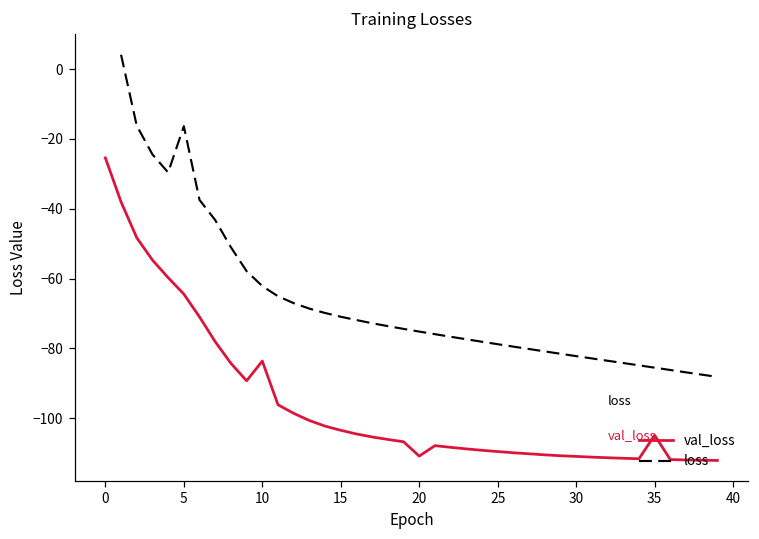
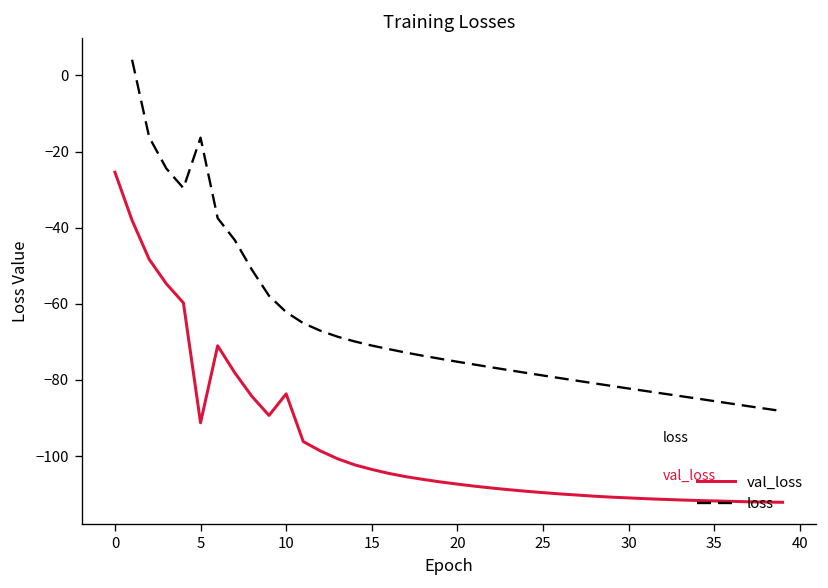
  {
    "val_loss": {
      "0": -25,
-     "5": -64,
+     "5": -91,
      "10": -84,
      "15": -103,
-     "20": -111,
+     "20": -107,
      "25": -110,
      "30": -111,
-     "35": -105
+     "35": -112
    },
    "loss": {
      "5": -16,
      "10": -62,
      "15": -71,
      "20": -75,
      "25": -79,
      "30": -82,
      "35": -86
    }
  }
